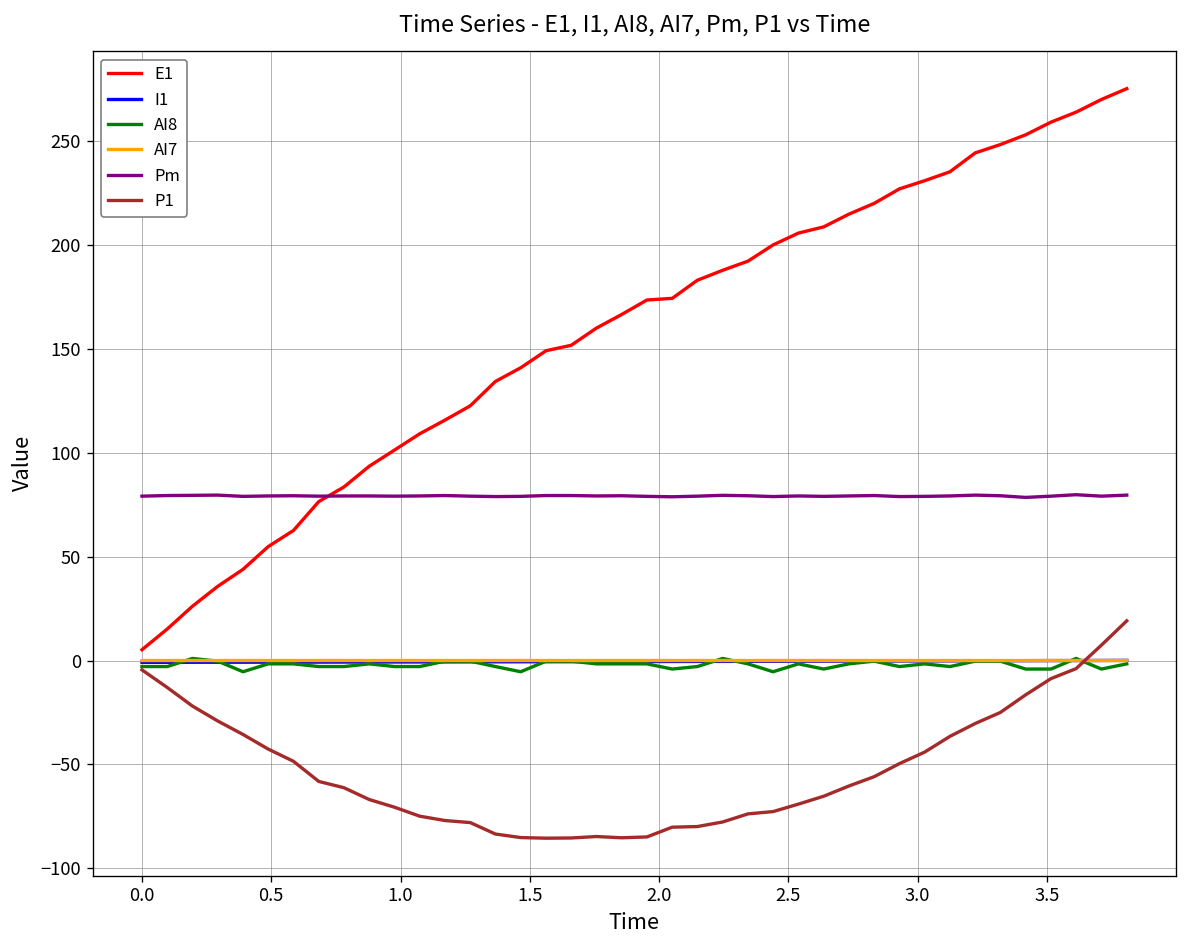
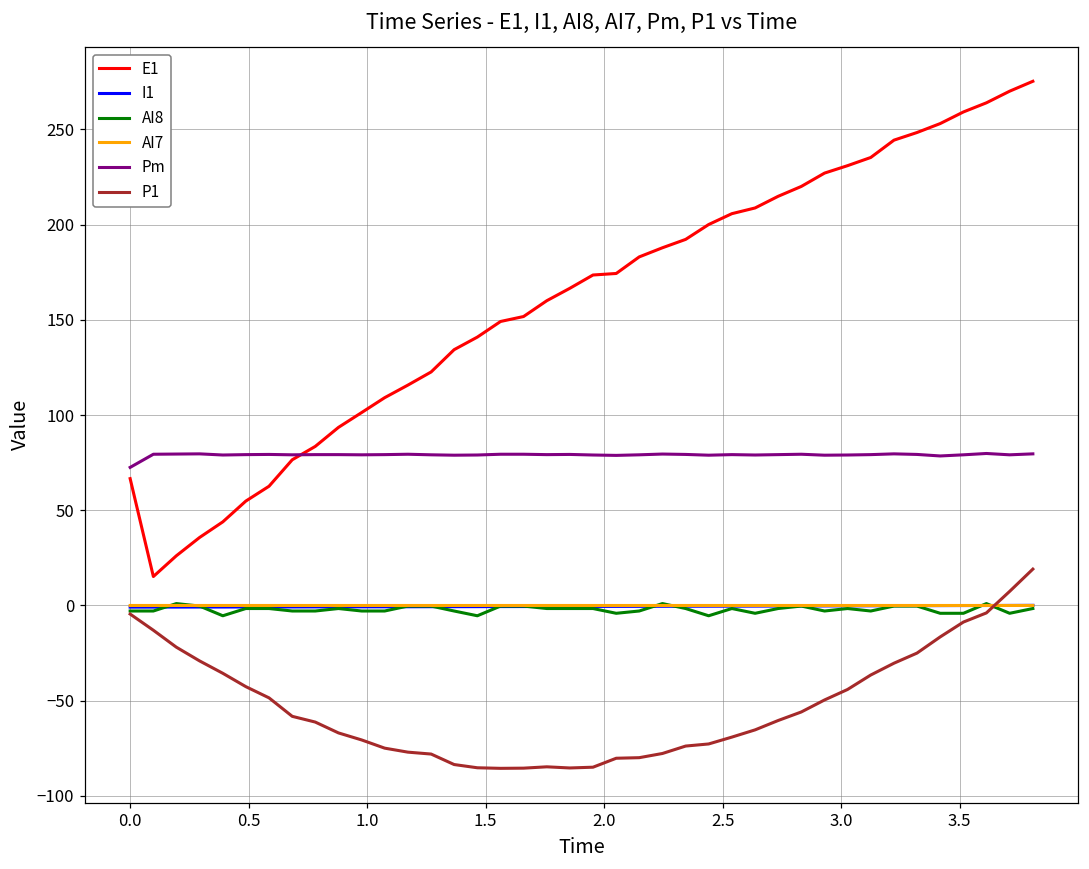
  {
    "E1": {
-     "0.0": 5
+     "0.0": 67
    },
    "AI8": {
      "0.0": -3
    },
    "Pm": {
-     "0.0": 79
+     "0.0": 73
    },
    "P1": {
      "0.0": -5
    }
  }
